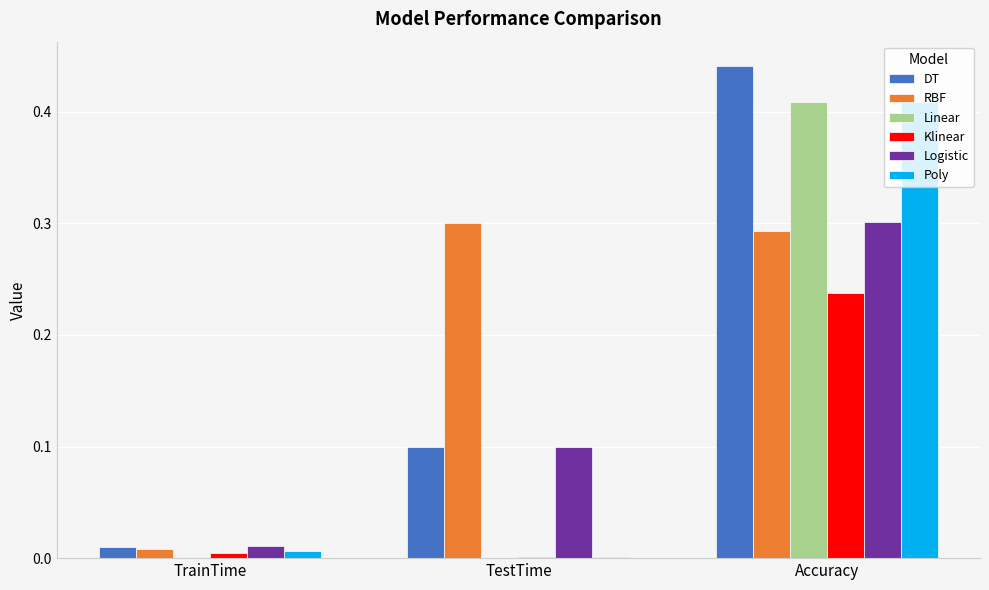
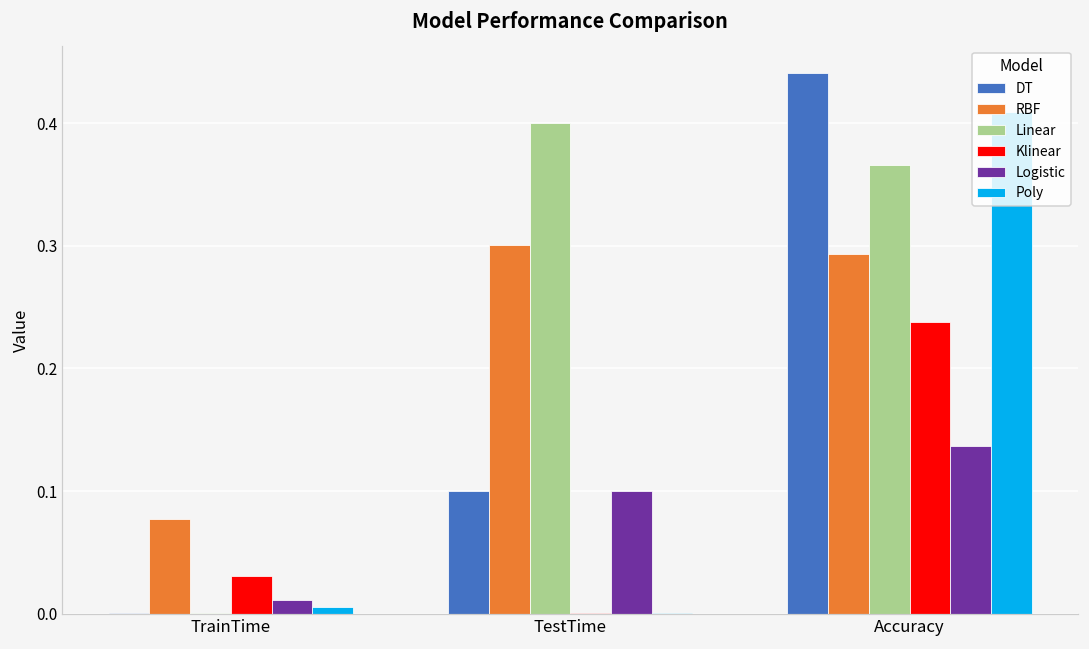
  {
    "DT": {
-     "TrainTime": 0.010,
+     "TrainTime": 0.001,
      "TestTime": 0.100,
      "Accuracy": 0.441
    },
    "RBF": {
-     "TrainTime": 0.008,
+     "TrainTime": 0.077,
      "TestTime": 0.301,
      "Accuracy": 0.293
    },
    "Linear": {
-     "TestTime": 0.0,
-     "Accuracy": 0.409
+     "TestTime": 0.4,
+     "Accuracy": 0.366
    },
    "Klinear": {
-     "TrainTime": 0.005,
+     "TrainTime": 0.031,
      "Accuracy": 0.238
    },
    "Logistic": {
      "TrainTime": 0.011,
      "TestTime": 0.100,
-     "Accuracy": 0.301
+     "Accuracy": 0.137
    },
    "Poly": {
      "TrainTime": 0.006
    }
  }
